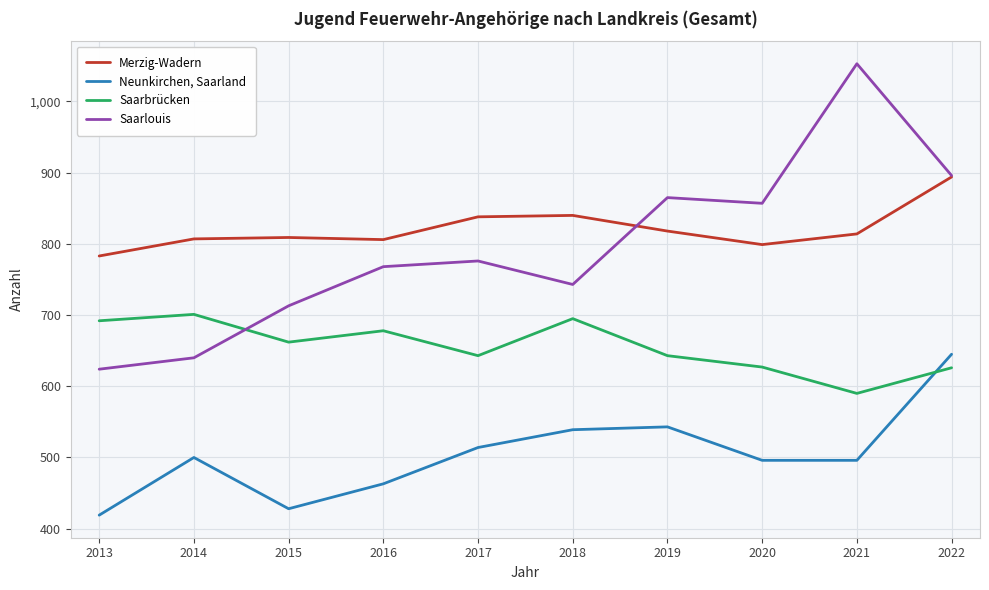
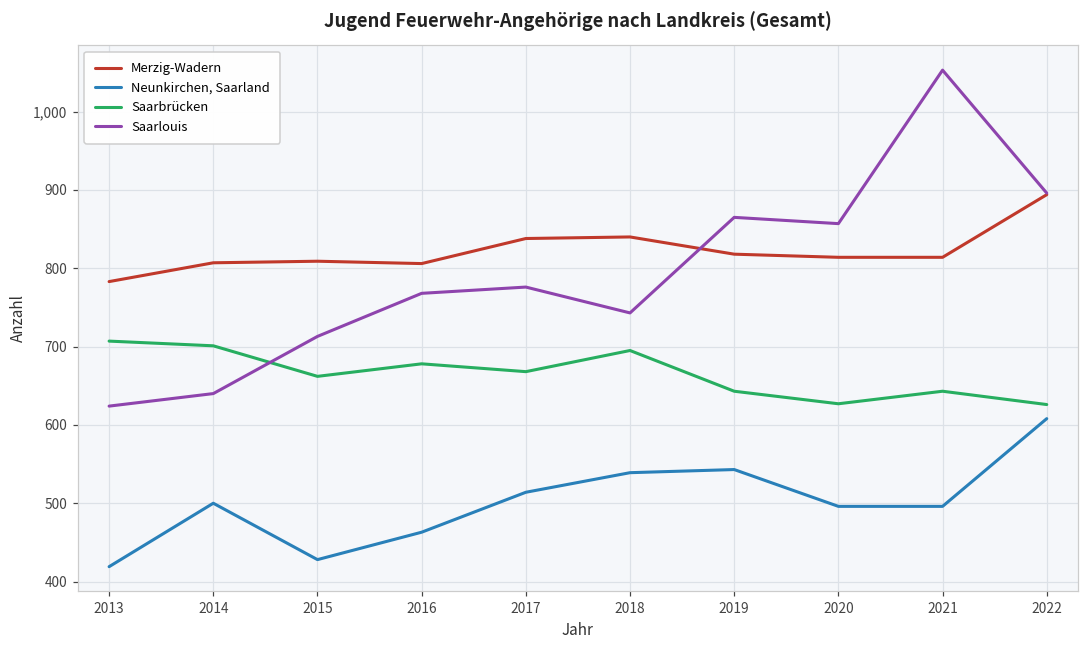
  {
    "Merzig-Wadern": {
      "2013": "780",
      "2014": "810",
      "2015": "810",
      "2016": "810",
      "2017": "840",
      "2018": "840",
      "2019": "820",
-     "2020": "800",
+     "2020": "810",
      "2021": "810"
    },
    "Neunkirchen, Saarland": {
      "2013": "420",
      "2014": "500",
      "2015": "430",
      "2016": "460",
      "2017": "510",
      "2018": "540",
      "2019": "540",
      "2020": "500",
      "2021": "500",
-     "2022": "650"
+     "2022": "610"
    },
    "Saarbrücken": {
-     "2013": "690",
+     "2013": "710",
      "2014": "700",
      "2015": "660",
      "2016": "680",
-     "2017": "640",
+     "2017": "670",
      "2018": "700",
      "2019": "640",
      "2020": "630",
-     "2021": "590",
+     "2021": "640",
      "2022": "630"
    },
    "Saarlouis": {
      "2013": "620",
      "2014": "640",
      "2015": "710",
      "2016": "770",
      "2017": "780",
      "2018": "740",
      "2019": "870",
      "2020": "860",
      "2021": "1,050"
    }
  }
